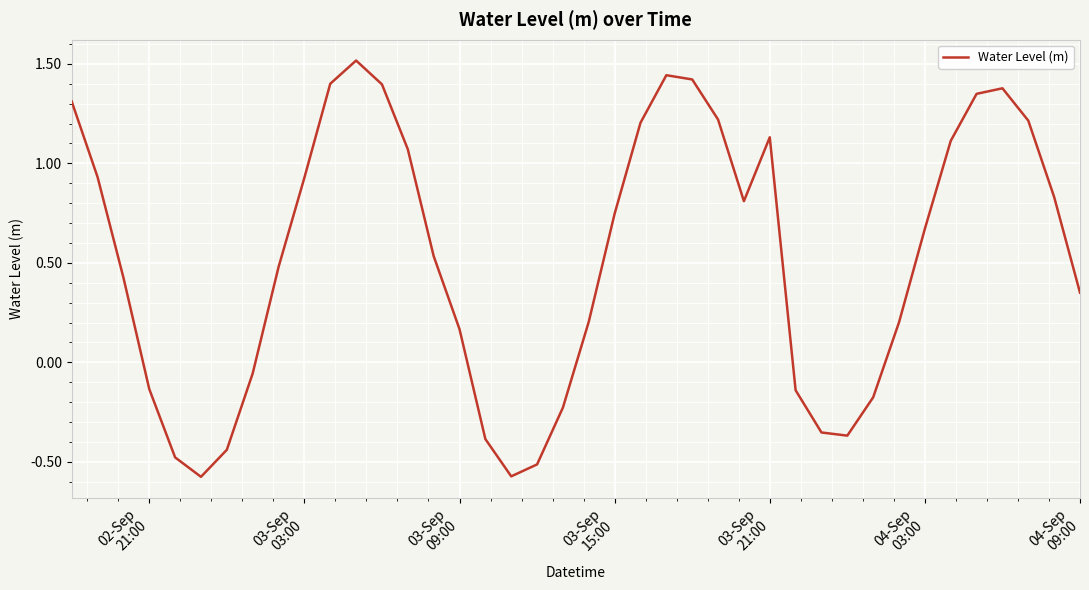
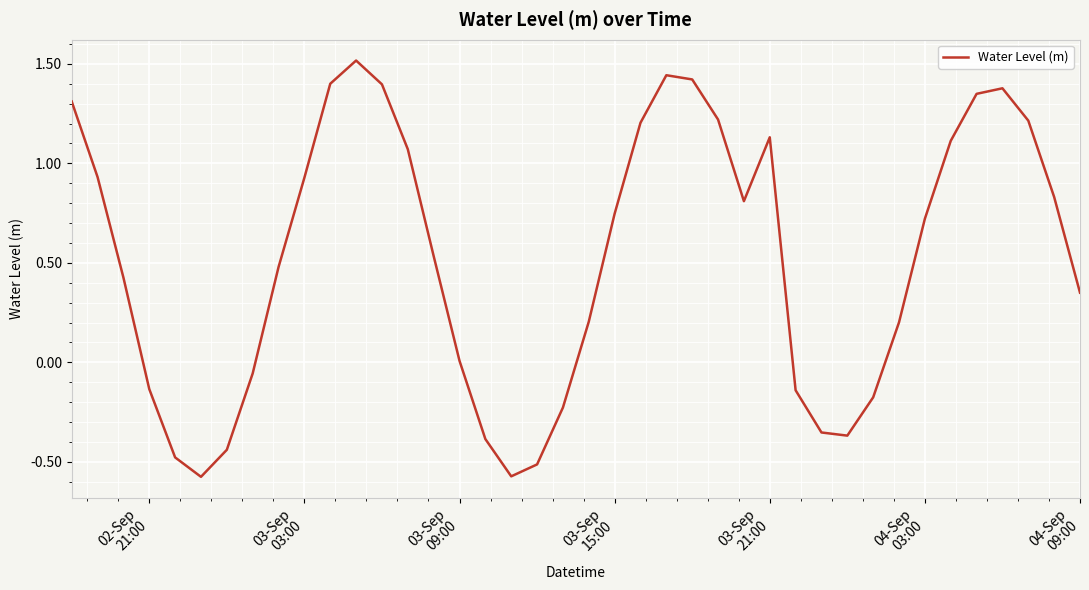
  {
    "02-Sep 21:00": -0.13,
    "03-Sep 03:00": 0.93,
-   "03-Sep 09:00": 0.17,
+   "03-Sep 09:00": 0.01,
    "03-Sep 15:00": 0.75,
    "03-Sep 21:00": 1.13,
-   "04-Sep 03:00": 0.67,
+   "04-Sep 03:00": 0.72,
    "04-Sep 09:00": 0.35
  }
